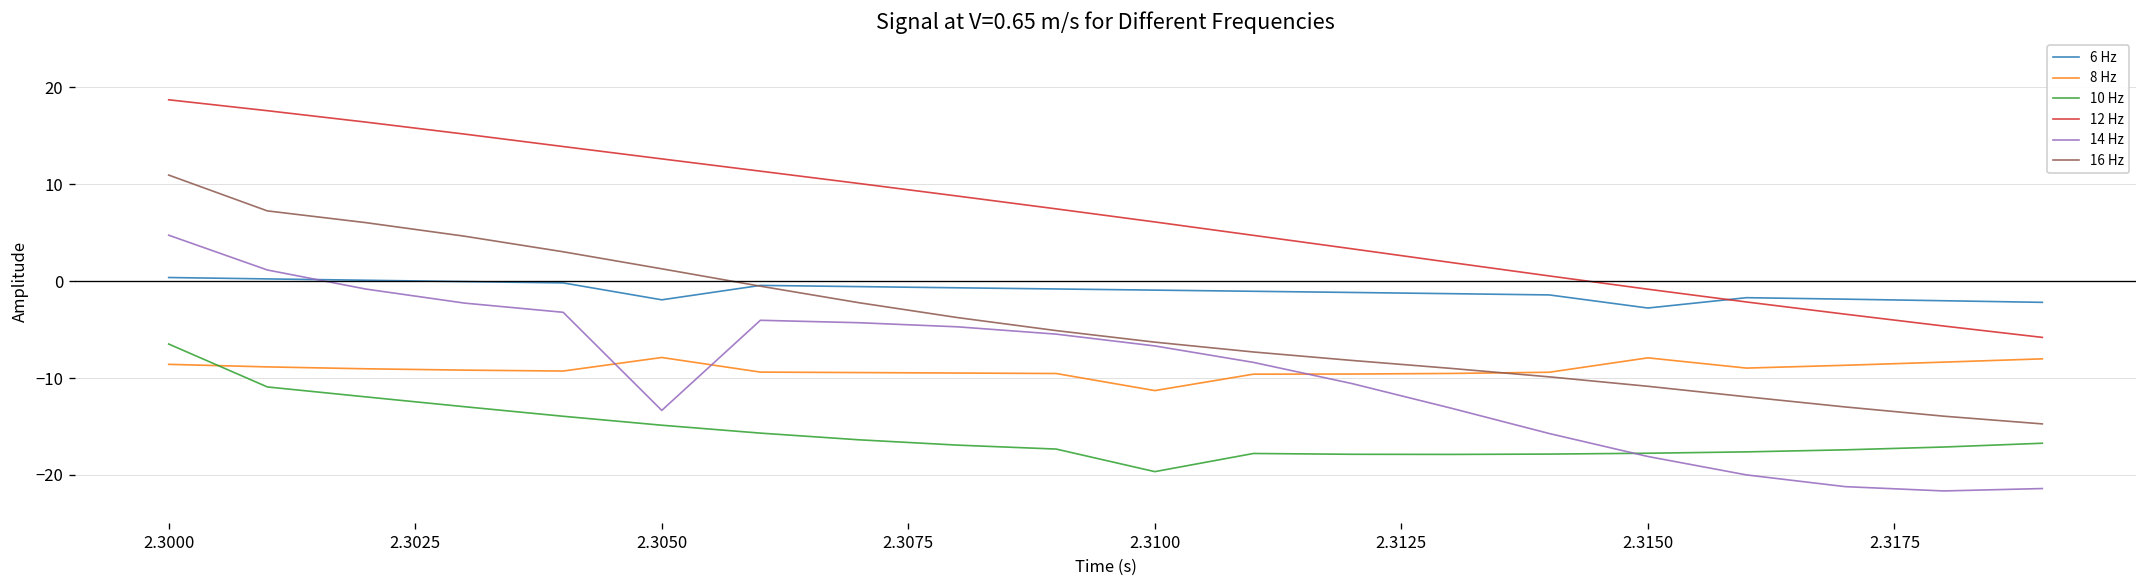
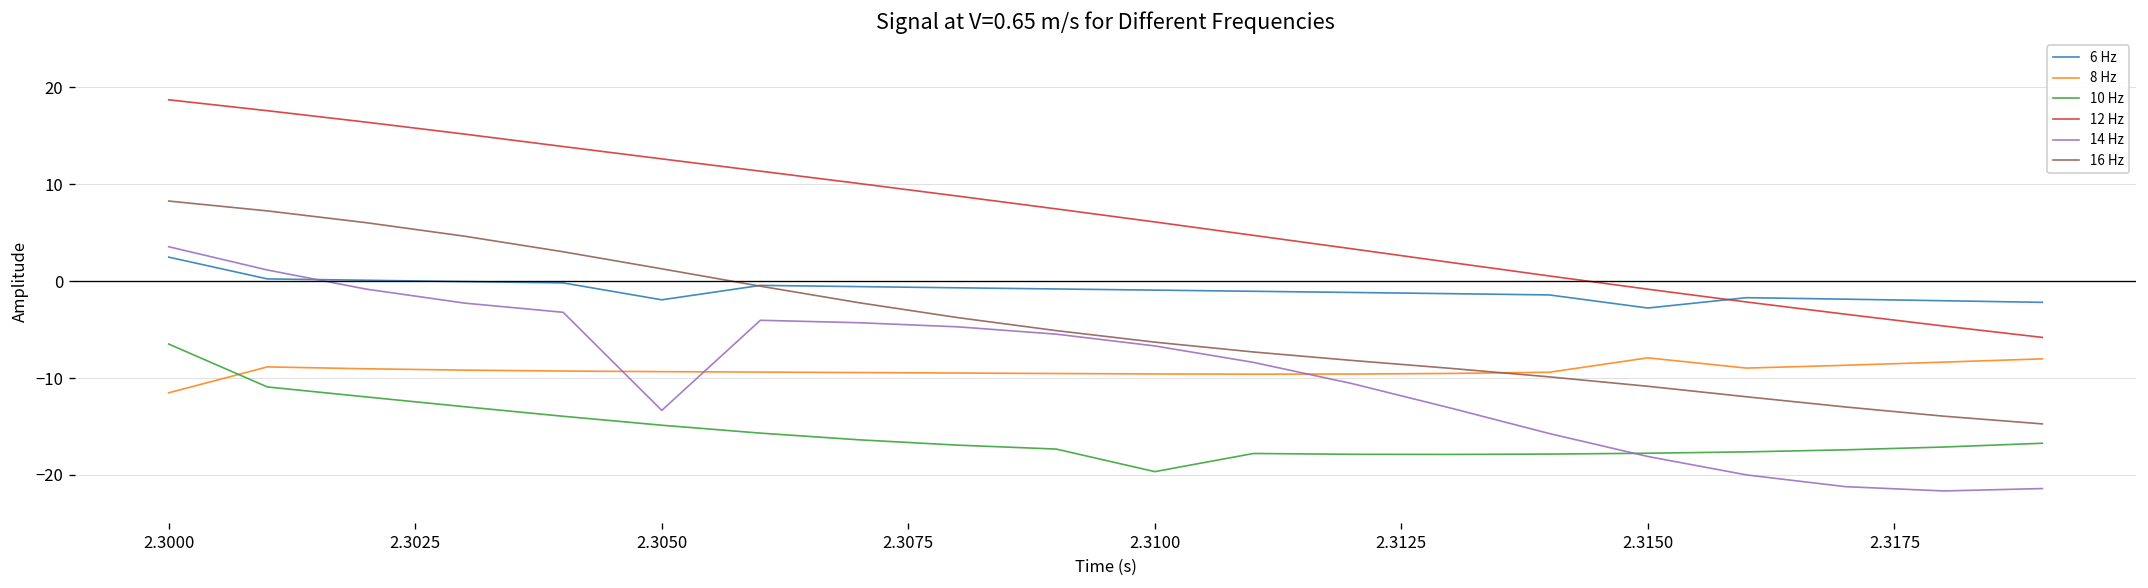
  {
    "6 Hz": {
-     "2.3000": 0,
+     "2.3000": 2,
      "2.3050": -2,
      "2.3100": -1,
      "2.3150": -3
    },
    "8 Hz": {
-     "2.3000": -9,
-     "2.3050": -8,
-     "2.3100": -11,
+     "2.3000": -12,
+     "2.3050": -9,
+     "2.3100": -10,
      "2.3150": -8
    },
    "10 Hz": {
      "2.3000": -6,
      "2.3050": -15,
      "2.3100": -20,
      "2.3150": -18
    },
    "12 Hz": {
      "2.3000": 19,
      "2.3050": 13,
      "2.3100": 6,
      "2.3150": -1
    },
    "14 Hz": {
-     "2.3000": 5,
+     "2.3000": 4,
      "2.3050": -13,
      "2.3100": -7,
      "2.3150": -18
    },
    "16 Hz": {
-     "2.3000": 11,
+     "2.3000": 8,
      "2.3050": 1,
      "2.3100": -6,
      "2.3150": -11
    }
  }
